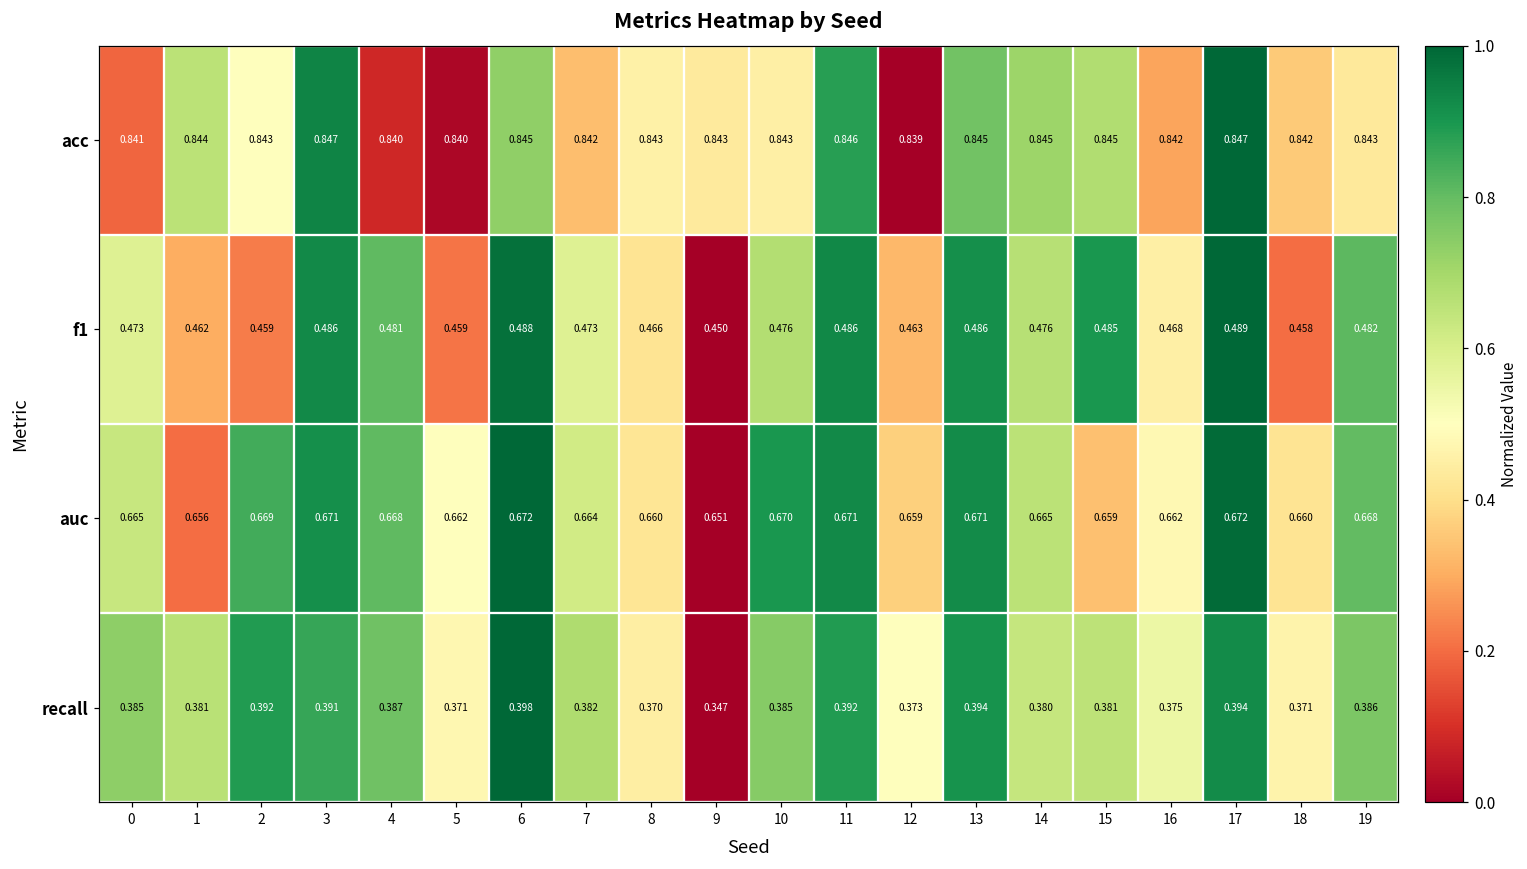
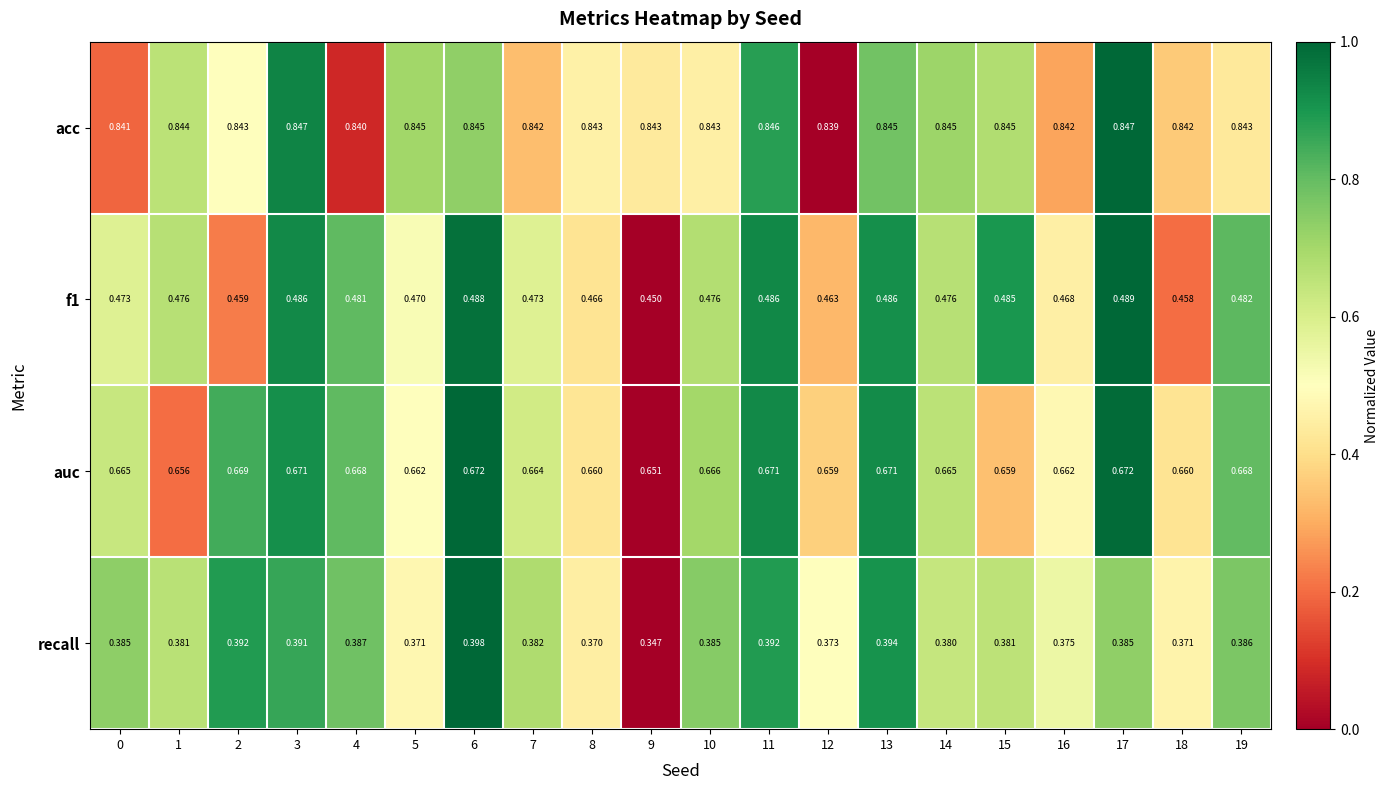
  {
    "acc": {
      "0": 0.841,
      "1": 0.844,
      "2": 0.843,
      "3": 0.847,
      "4": 0.840,
-     "5": 0.840,
+     "5": 0.845,
      "6": 0.845,
      "7": 0.842,
      "8": 0.843,
      "9": 0.843,
      "10": 0.843,
      "11": 0.846,
      "12": 0.839,
      "13": 0.845,
      "14": 0.845,
      "15": 0.845,
      "16": 0.842,
      "17": 0.847,
      "18": 0.842,
      "19": 0.843
    },
    "f1": {
      "0": 0.473,
-     "1": 0.462,
+     "1": 0.476,
      "2": 0.459,
      "3": 0.486,
      "4": 0.481,
-     "5": 0.459,
+     "5": 0.470,
      "6": 0.488,
      "7": 0.473,
      "8": 0.466,
      "9": 0.450,
      "10": 0.476,
      "11": 0.486,
      "12": 0.463,
      "13": 0.486,
      "14": 0.476,
      "15": 0.485,
      "16": 0.468,
      "17": 0.489,
      "18": 0.458,
      "19": 0.482
    },
    "auc": {
      "0": 0.665,
      "1": 0.656,
      "2": 0.669,
      "3": 0.671,
      "4": 0.668,
      "5": 0.662,
      "6": 0.672,
      "7": 0.664,
      "8": 0.660,
      "9": 0.651,
-     "10": 0.670,
+     "10": 0.666,
      "11": 0.671,
      "12": 0.659,
      "13": 0.671,
      "14": 0.665,
      "15": 0.659,
      "16": 0.662,
      "17": 0.672,
      "18": 0.660,
      "19": 0.668
    },
    "recall": {
      "0": 0.385,
      "1": 0.381,
      "2": 0.392,
      "3": 0.391,
      "4": 0.387,
      "5": 0.371,
      "6": 0.398,
      "7": 0.382,
      "8": 0.370,
      "9": 0.347,
      "10": 0.385,
      "11": 0.392,
      "12": 0.373,
      "13": 0.394,
      "14": 0.380,
      "15": 0.381,
      "16": 0.375,
-     "17": 0.394,
+     "17": 0.385,
      "18": 0.371,
      "19": 0.386
    }
  }
